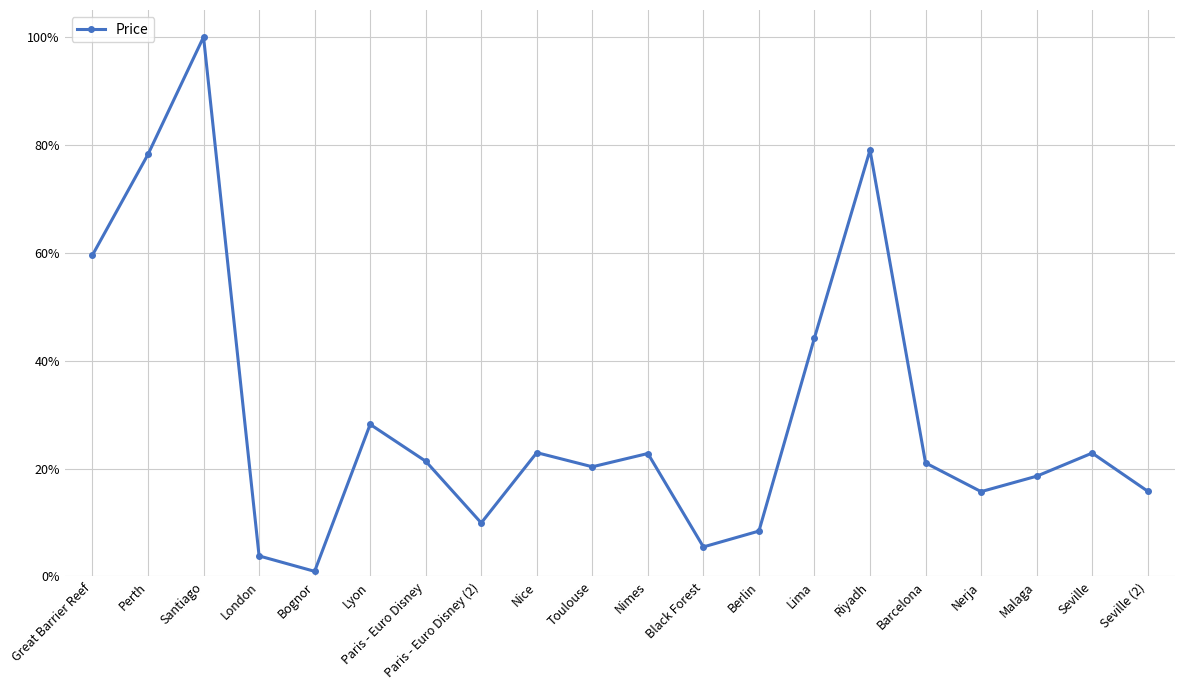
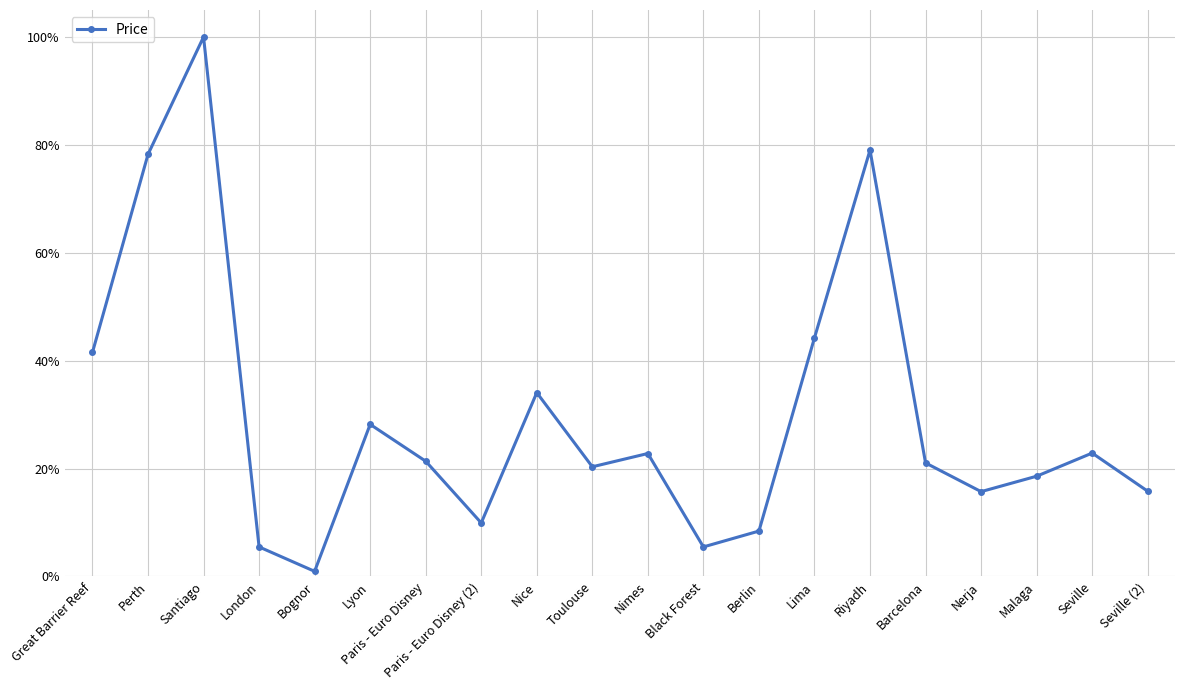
  {
-   "Great Barrier Reef": "60%",
+   "Great Barrier Reef": "42%",
    "Perth": "78%",
    "Santiago": "100%",
-   "London": "4%",
+   "London": "5%",
    "Bognor": "1%",
    "Lyon": "28%",
    "Paris - Euro Disney": "21%",
    "Paris - Euro Disney (2)": "10%",
-   "Nice": "23%",
+   "Nice": "34%",
    "Toulouse": "20%",
    "Nimes": "23%",
    "Black Forest": "5%",
    "Berlin": "8%",
    "Lima": "44%",
    "Riyadh": "79%",
    "Barcelona": "21%",
    "Nerja": "16%",
    "Malaga": "19%",
    "Seville": "23%",
    "Seville (2)": "16%"
  }
